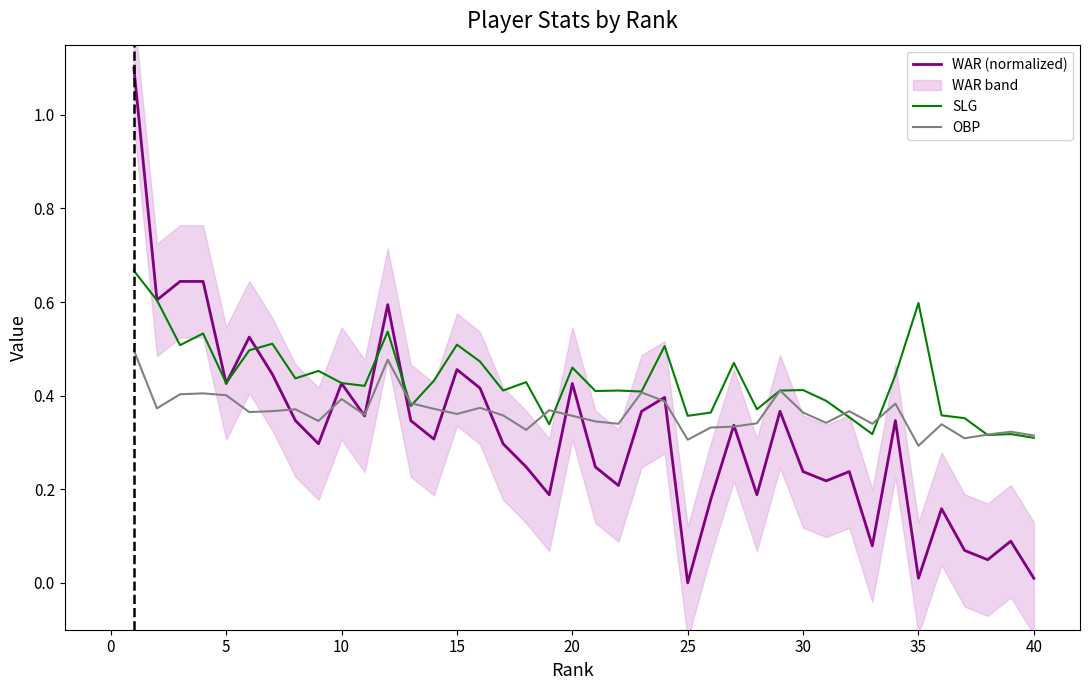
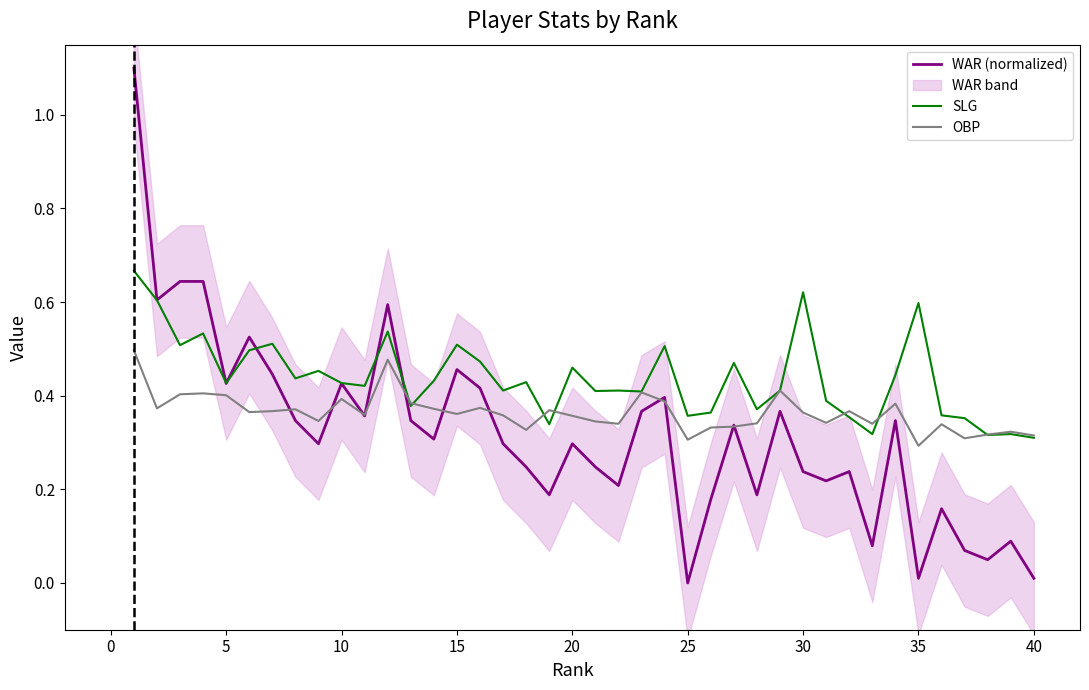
  {
    "WAR (normalized)": {
      "15": 0.46,
-     "20": 0.43,
+     "20": 0.30,
      "25": 0.00,
      "30": 0.24,
      "35": 0.01,
      "40": 0.01
    },
    "SLG": {
      "15": 0.51,
      "20": 0.46,
      "25": 0.36,
-     "30": 0.41,
+     "30": 0.62,
      "35": 0.60
    },
    "OBP": {
      "5": 0.40,
      "10": 0.39,
      "15": 0.36,
      "20": 0.36,
      "25": 0.31,
      "30": 0.36,
      "35": 0.29
    }
  }
